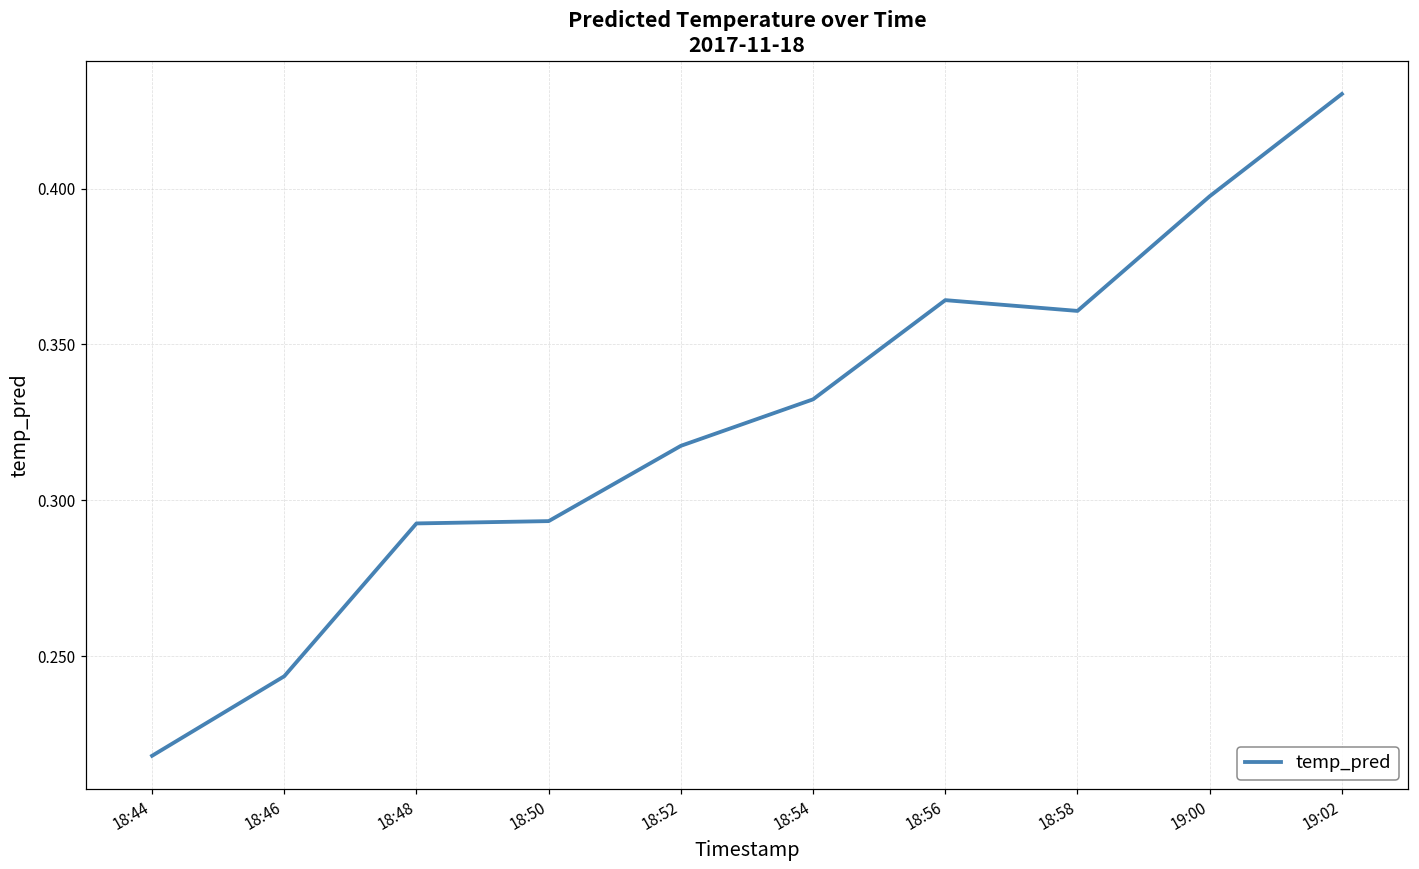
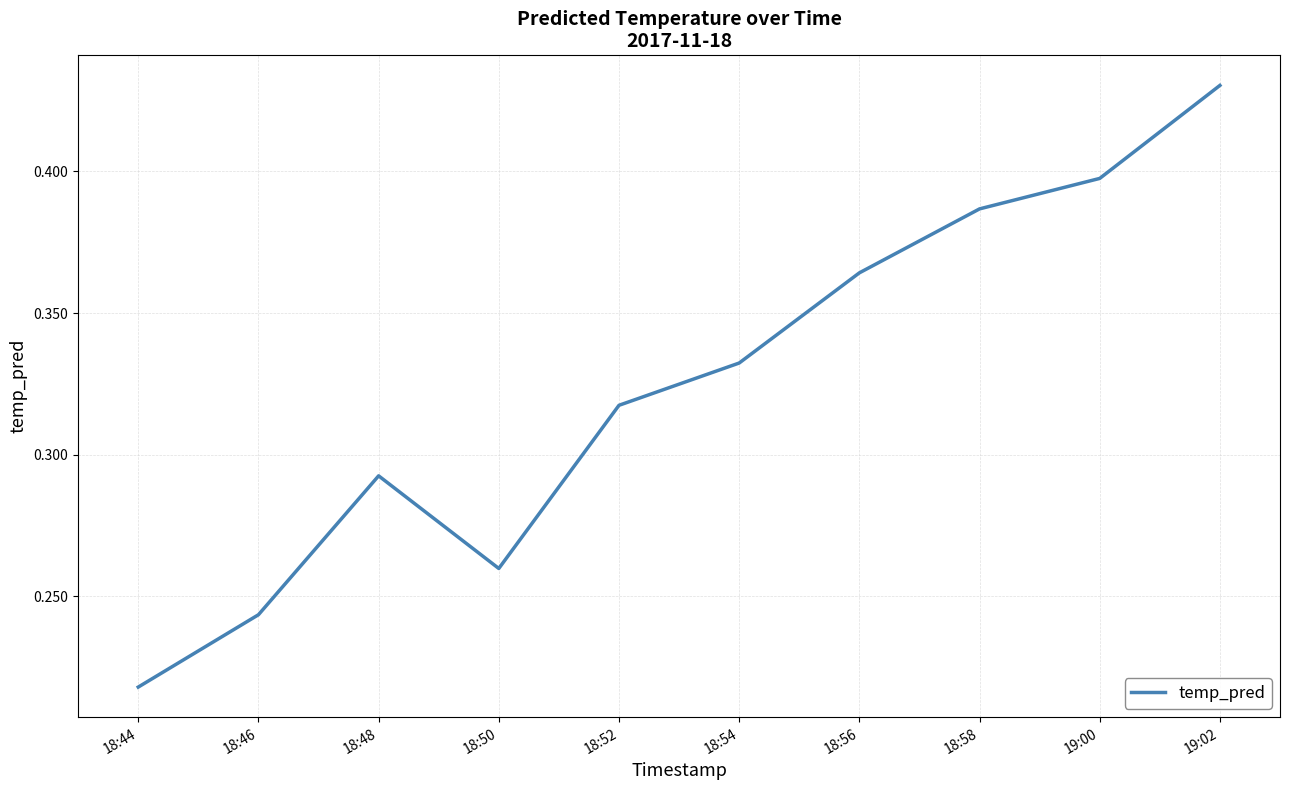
  {
    "18:44": 0.218,
    "18:46": 0.244,
    "18:48": 0.293,
-   "18:50": 0.293,
+   "18:50": 0.260,
    "18:52": 0.317,
    "18:54": 0.332,
    "18:56": 0.364,
-   "18:58": 0.361,
+   "18:58": 0.387,
    "19:00": 0.398,
    "19:02": 0.430
  }
